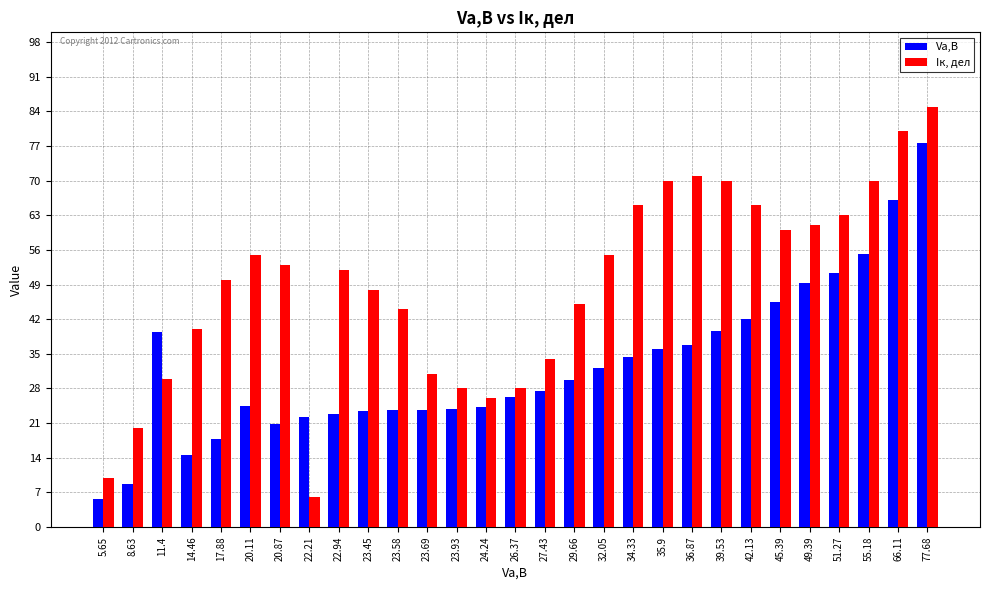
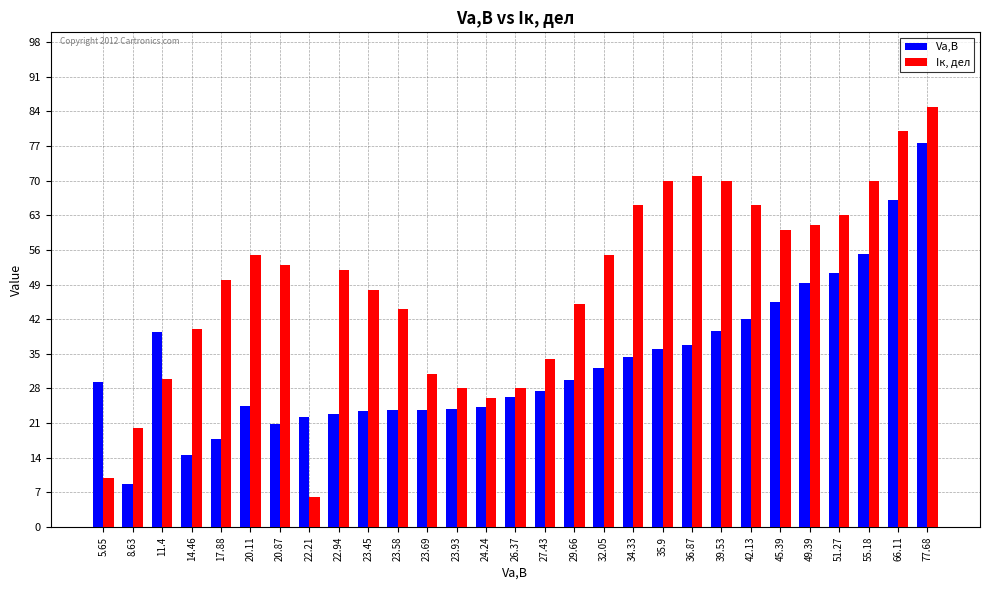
  {
    "Va,B": {
-     "5.65": 6,
+     "5.65": 29,
      "8.63": 9,
      "11.4": 40,
      "14.46": 14,
      "17.88": 18,
      "20.11": 24,
      "20.87": 21,
      "22.21": 22,
      "22.94": 23,
      "23.45": 23,
      "23.58": 24,
      "23.69": 24,
      "23.93": 24,
      "24.24": 24,
      "26.37": 26,
      "27.43": 27,
      "29.66": 30,
      "32.05": 32,
      "34.33": 34,
      "35.9": 36,
      "36.87": 37,
      "39.53": 40,
      "42.13": 42,
      "45.39": 45,
      "49.39": 49,
      "51.27": 51,
      "55.18": 55,
      "66.11": 66,
      "77.68": 78
    },
    "Iк, дел": {
      "5.65": 10,
      "8.63": 20,
      "11.4": 30,
      "14.46": 40,
      "17.88": 50,
      "20.11": 55,
      "20.87": 53,
      "22.21": 6,
      "22.94": 52,
      "23.45": 48,
      "23.58": 44,
      "23.69": 31,
      "23.93": 28,
      "24.24": 26,
      "26.37": 28,
      "27.43": 34,
      "29.66": 45,
      "32.05": 55,
      "34.33": 65,
      "35.9": 70,
      "36.87": 71,
      "39.53": 70,
      "42.13": 65,
      "45.39": 60,
      "49.39": 61,
      "51.27": 63,
      "55.18": 70,
      "66.11": 80,
      "77.68": 85
    }
  }
